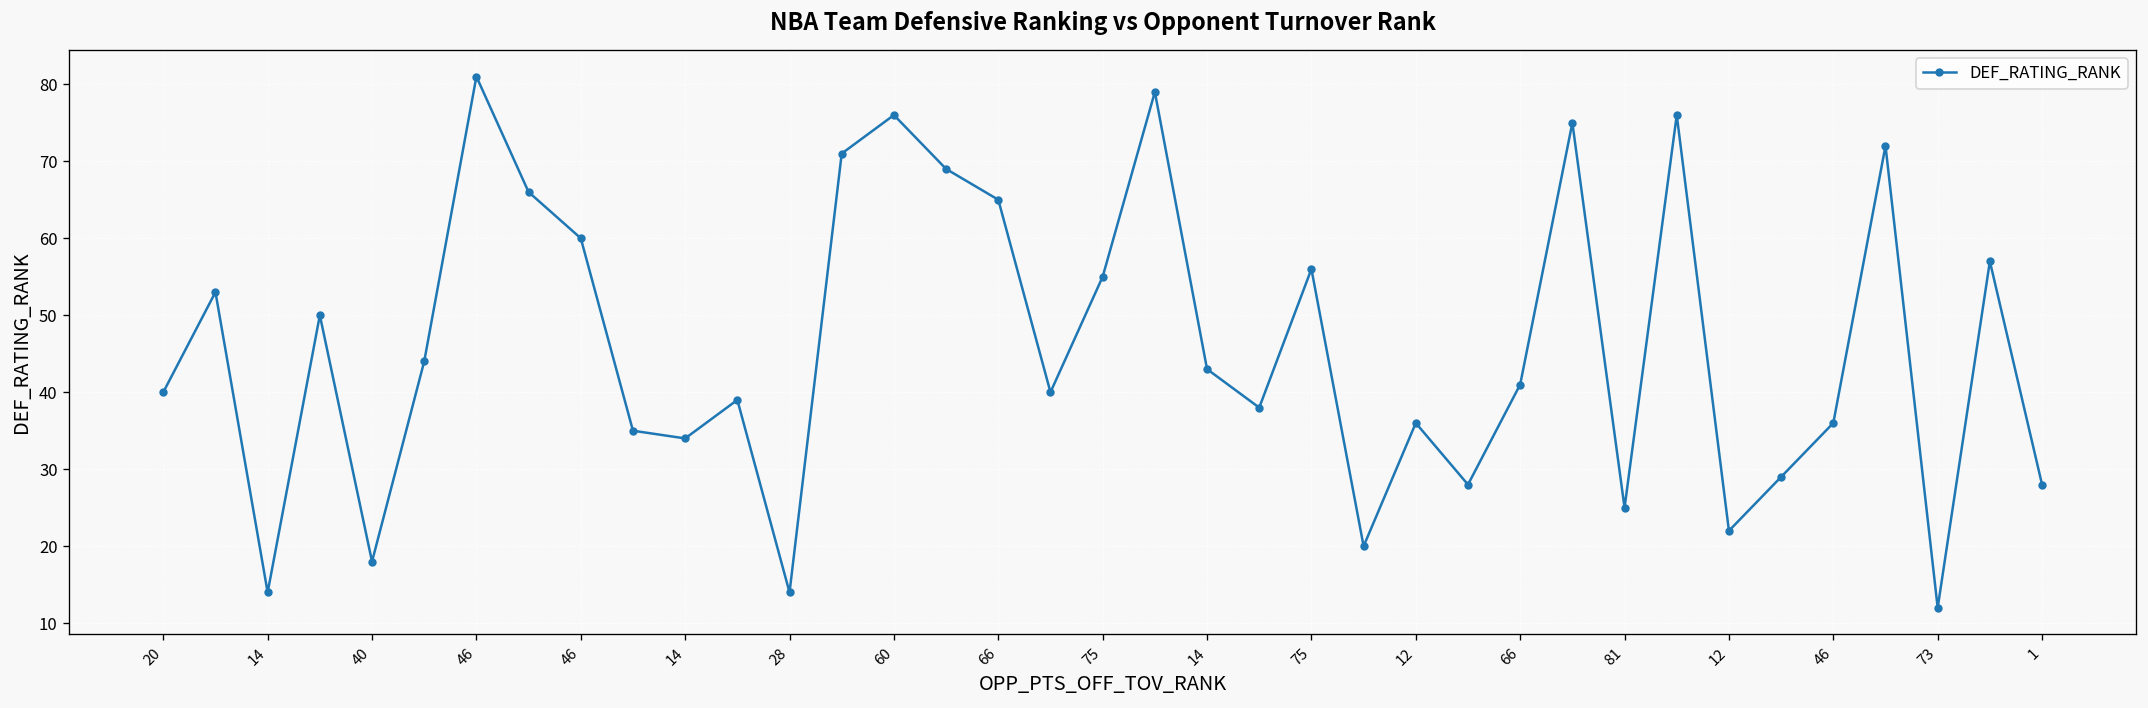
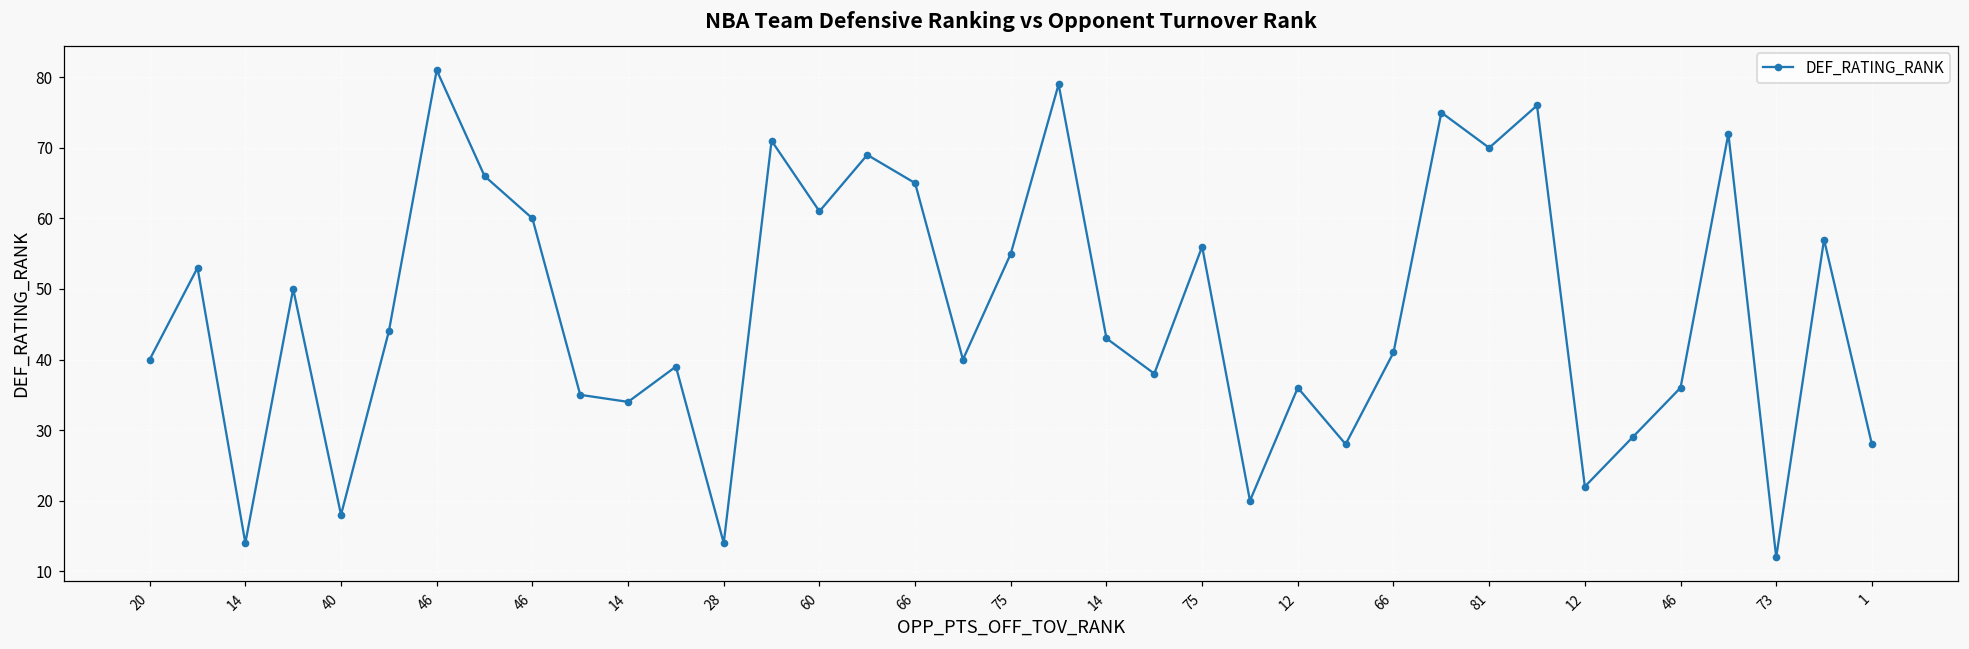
  {
    "20": 40,
    "40": 18,
    "28": 14,
-   "60": 76,
-   "81": 25,
+   "60": 61,
+   "81": 70,
    "73": 12
  }
